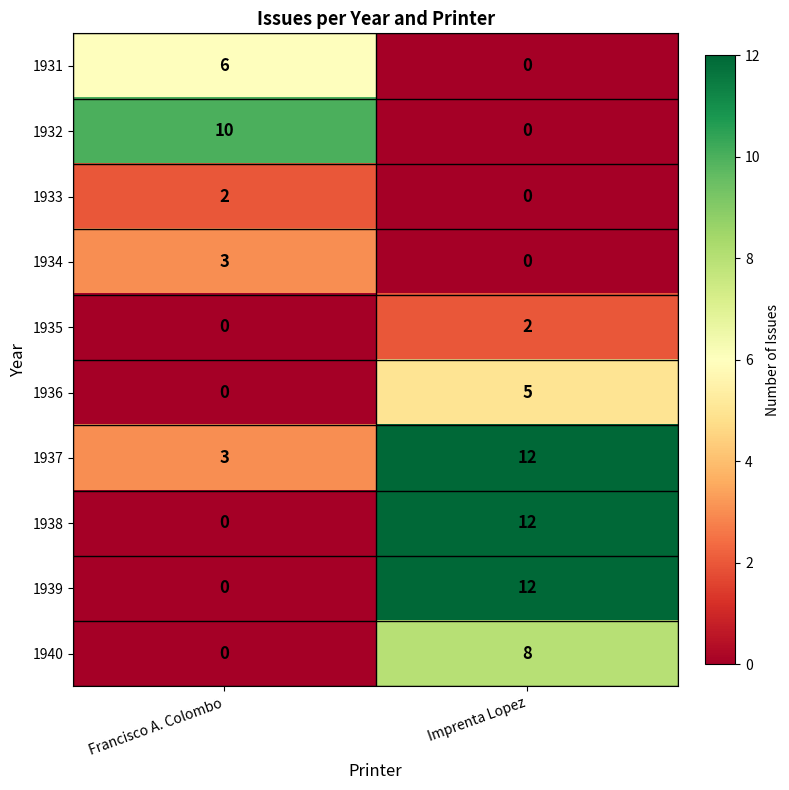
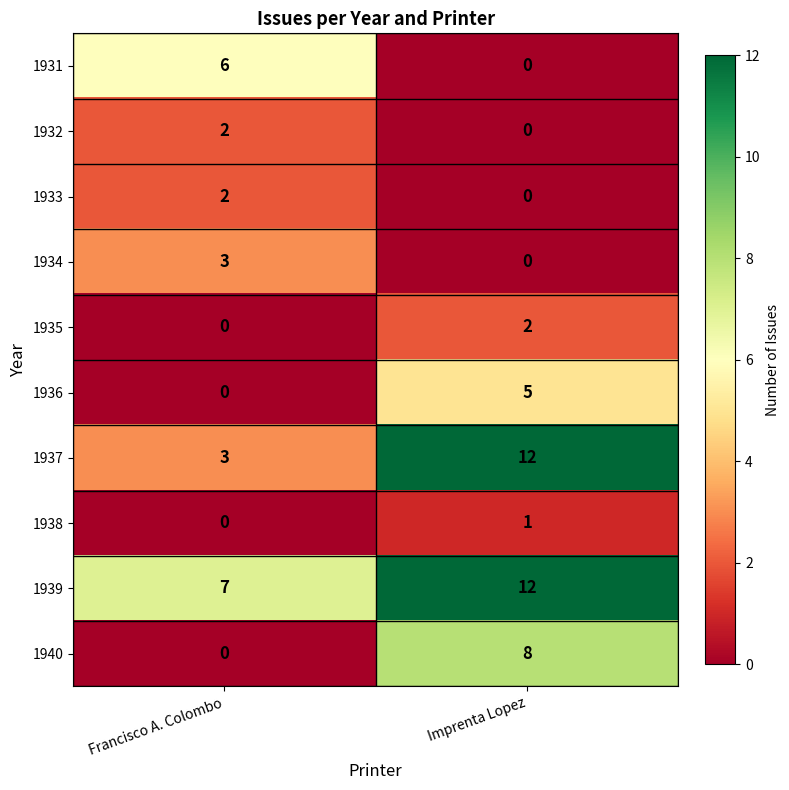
  {
    "1931": {
      "Francisco A. Colombo": 6,
      "Imprenta Lopez": 0
    },
    "1932": {
-     "Francisco A. Colombo": 10,
+     "Francisco A. Colombo": 2,
      "Imprenta Lopez": 0
    },
    "1933": {
      "Francisco A. Colombo": 2,
      "Imprenta Lopez": 0
    },
    "1934": {
      "Francisco A. Colombo": 3,
      "Imprenta Lopez": 0
    },
    "1935": {
      "Francisco A. Colombo": 0,
      "Imprenta Lopez": 2
    },
    "1936": {
      "Francisco A. Colombo": 0,
      "Imprenta Lopez": 5
    },
    "1937": {
      "Francisco A. Colombo": 3,
      "Imprenta Lopez": 12
    },
    "1938": {
      "Francisco A. Colombo": 0,
-     "Imprenta Lopez": 12
+     "Imprenta Lopez": 1
    },
    "1939": {
-     "Francisco A. Colombo": 0,
+     "Francisco A. Colombo": 7,
      "Imprenta Lopez": 12
    },
    "1940": {
      "Francisco A. Colombo": 0,
      "Imprenta Lopez": 8
    }
  }
